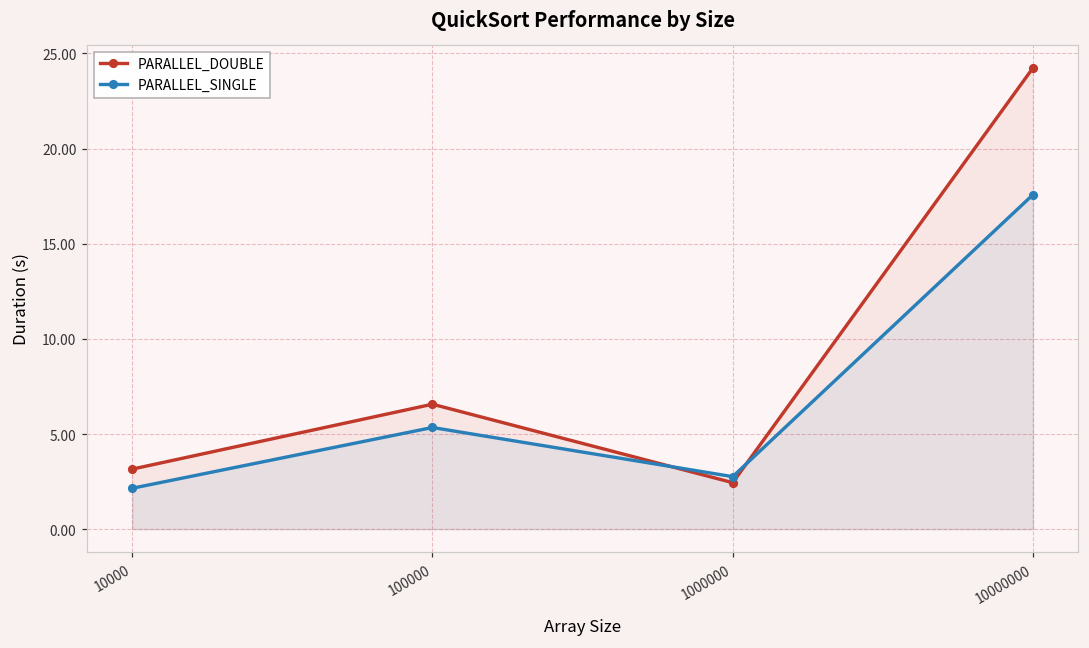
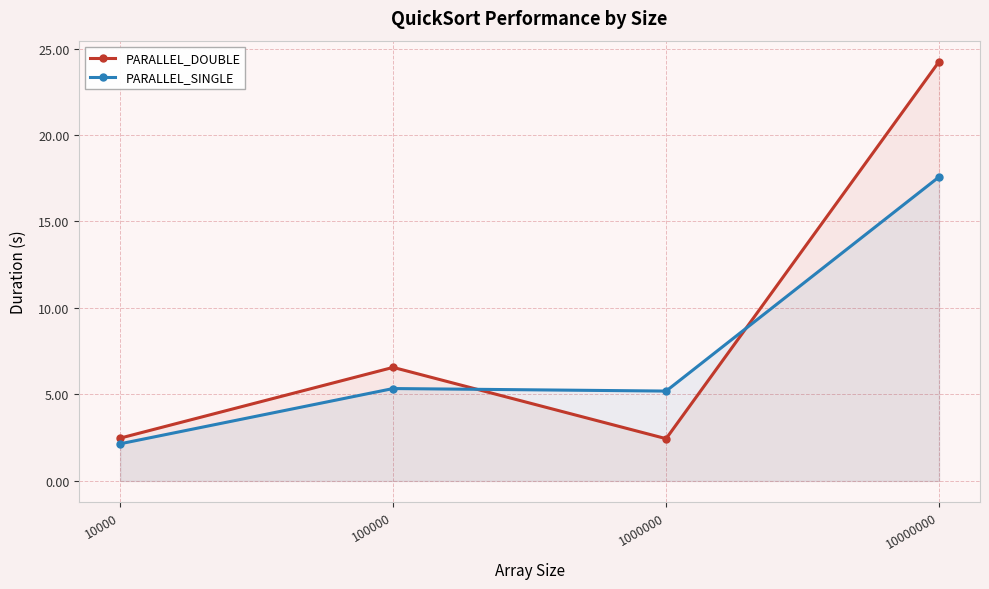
  {
    "PARALLEL_DOUBLE": {
-     "10000": 3.2,
+     "10000": 2.5,
      "100000": 6.6,
      "1000000": 2.4,
      "10000000": 24.2
    },
    "PARALLEL_SINGLE": {
      "10000": 2.1,
      "100000": 5.3,
-     "1000000": 2.8,
+     "1000000": 5.2,
      "10000000": 17.6
    }
  }
